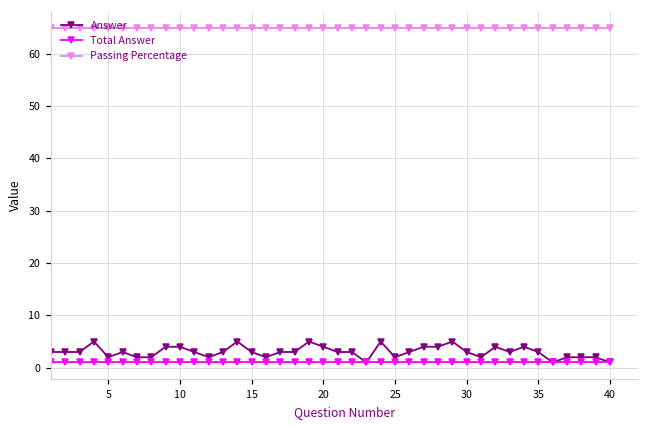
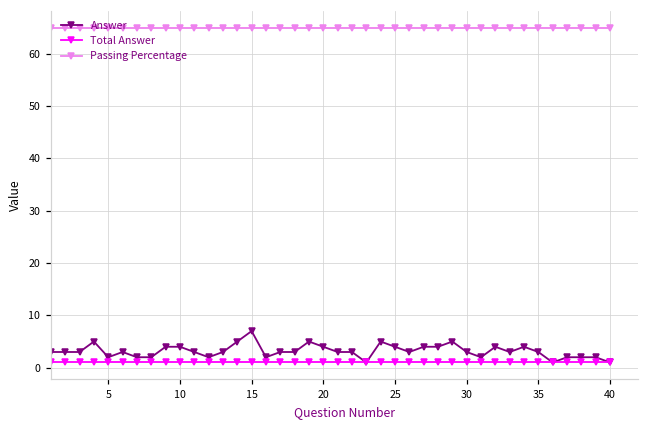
  {
    "Answer": {
      "5": 2,
      "10": 4,
-     "15": 3,
+     "15": 7,
      "20": 4,
-     "25": 2,
+     "25": 4,
      "30": 3,
      "35": 3
    },
    "Total Answer": {
      "5": 1,
      "10": 1,
      "15": 1,
      "20": 1,
      "25": 1,
      "30": 1,
      "35": 1
    },
    "Passing Percentage": {
      "5": 65,
      "10": 65,
      "15": 65,
      "20": 65,
      "25": 65,
      "30": 65,
      "35": 65,
      "40": 65
    }
  }
